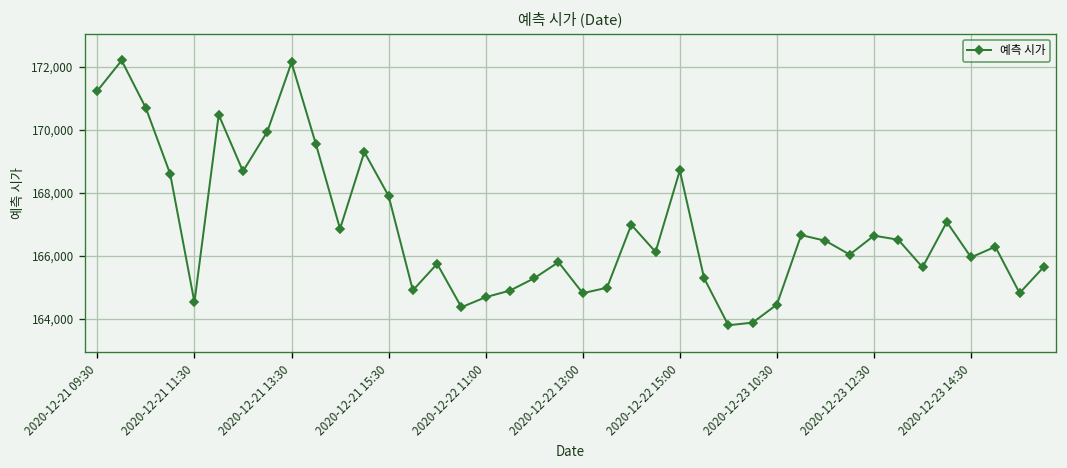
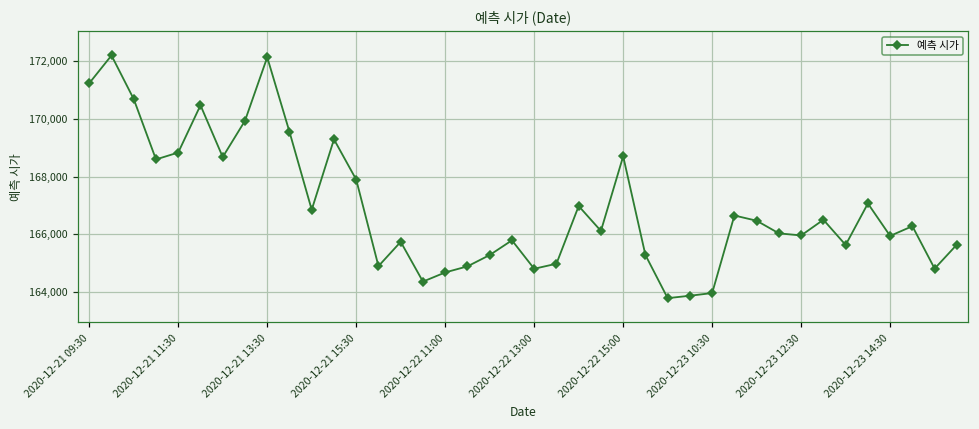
  {
    "2020-12-21 09:30": "171,200",
-   "2020-12-21 11:30": "164,500",
+   "2020-12-21 11:30": "168,800",
    "2020-12-21 13:30": "172,100",
    "2020-12-21 15:30": "167,900",
    "2020-12-22 11:00": "164,700",
    "2020-12-22 13:00": "164,800",
    "2020-12-22 15:00": "168,700",
-   "2020-12-23 10:30": "164,400",
-   "2020-12-23 12:30": "166,600",
+   "2020-12-23 10:30": "164,000",
+   "2020-12-23 12:30": "166,000",
    "2020-12-23 14:30": "165,900"
  }
